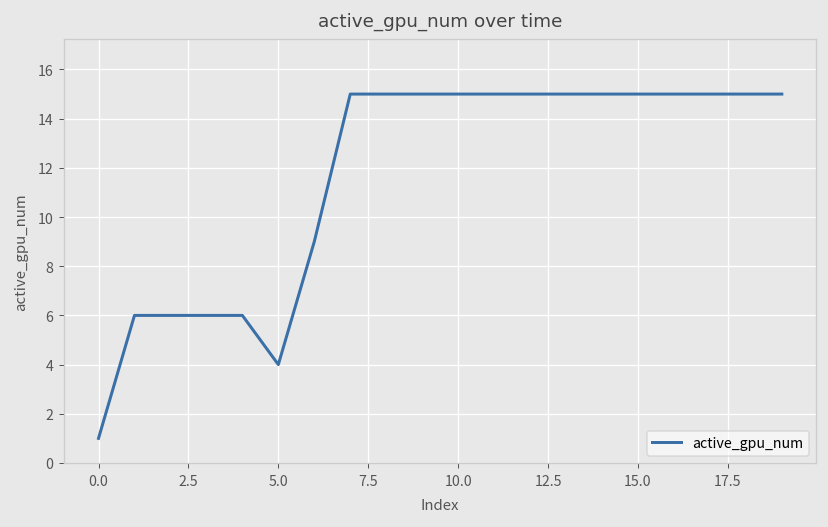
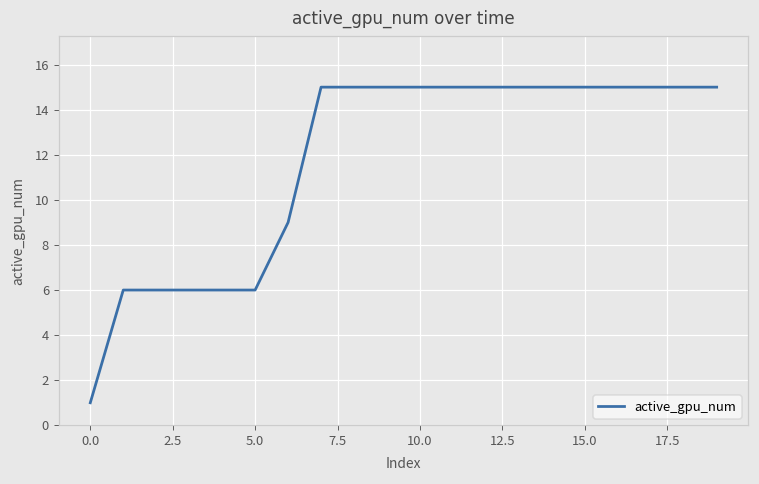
  {
    "0.0": 1,
-   "5.0": 4,
+   "5.0": 6,
    "10.0": 15,
    "15.0": 15
  }
